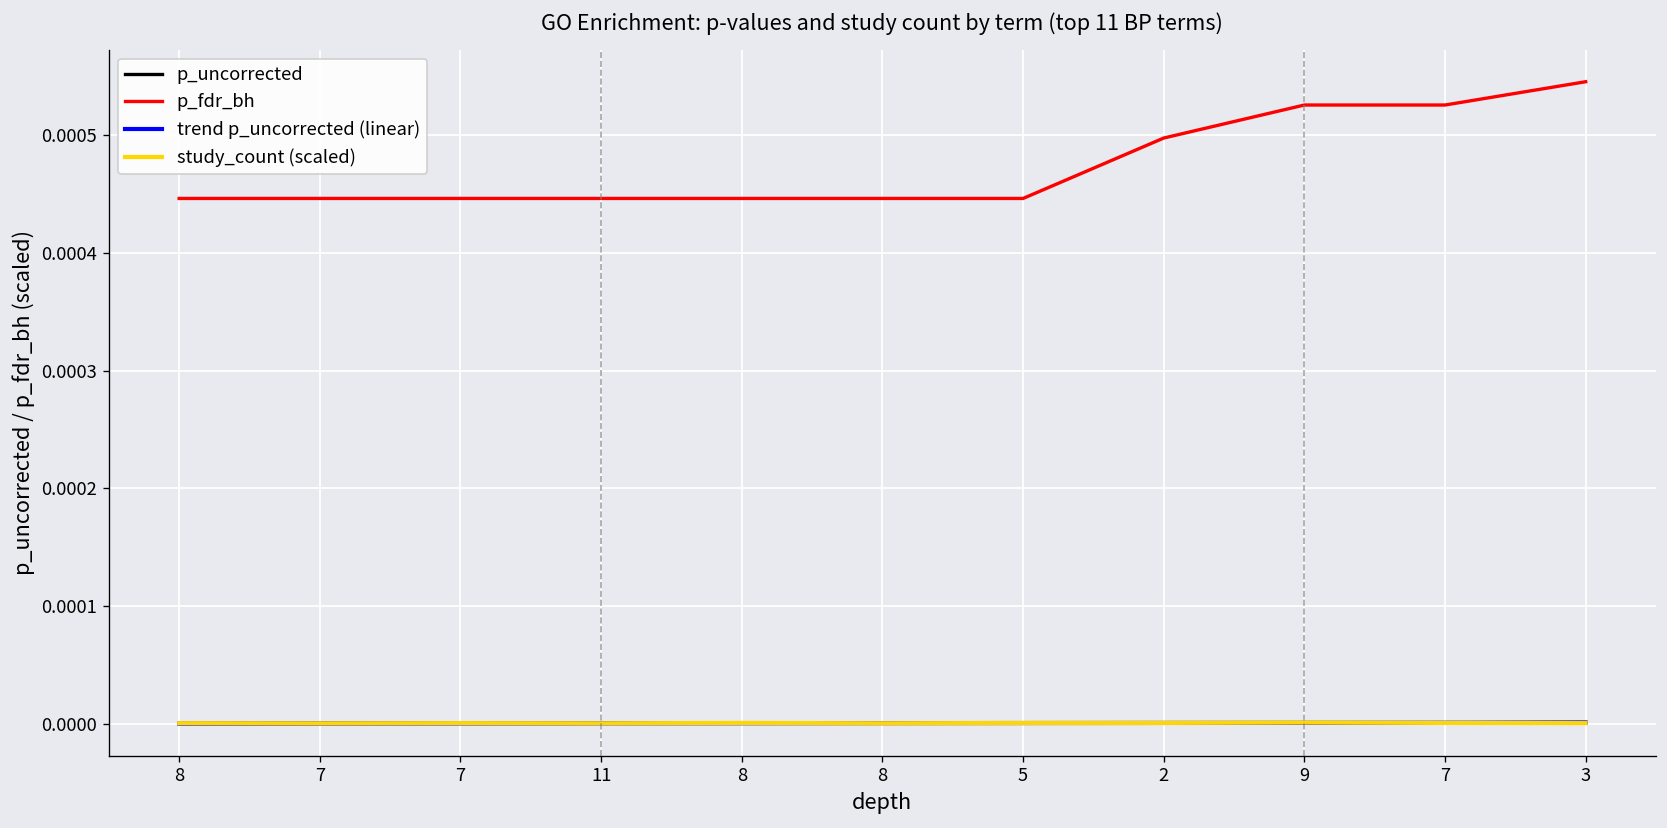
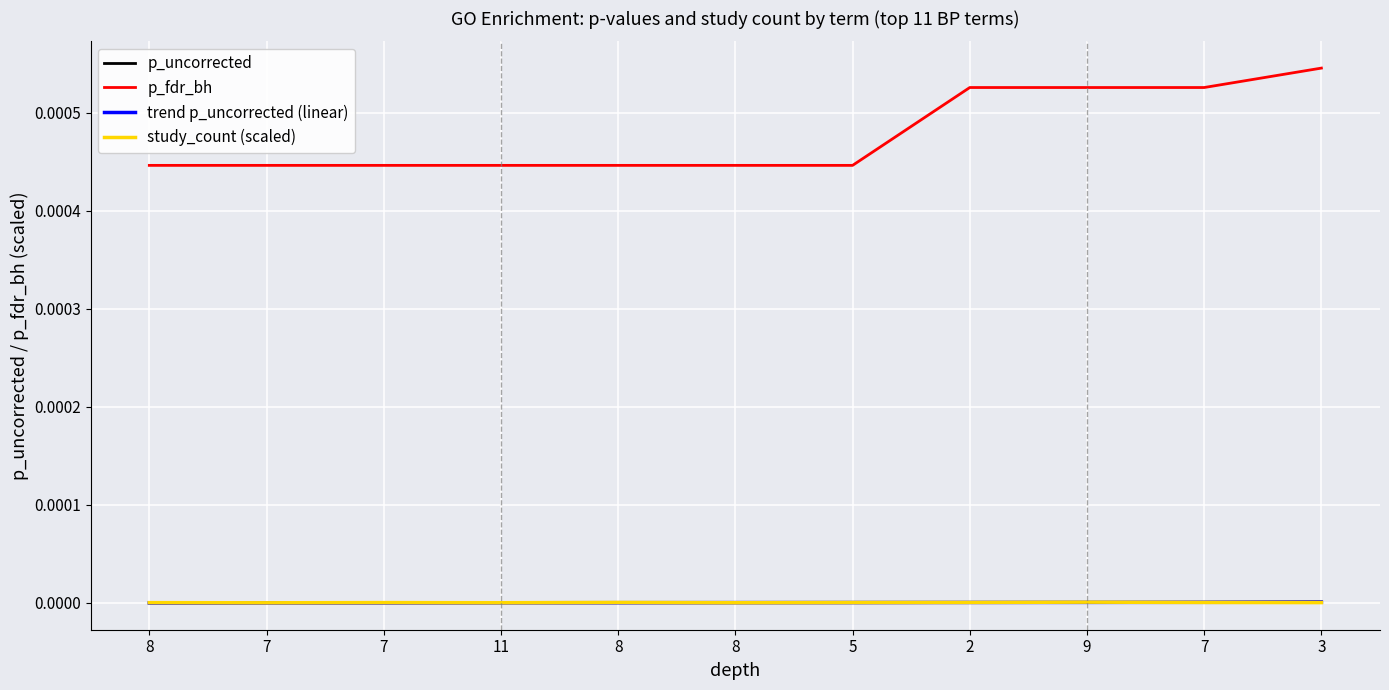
  {
    "p_fdr_bh": {
      "11": 0.00045,
      "5": 0.00045,
-     "2": 0.00050,
+     "2": 0.00053,
      "9": 0.00053,
      "3": 0.00055
    }
  }
